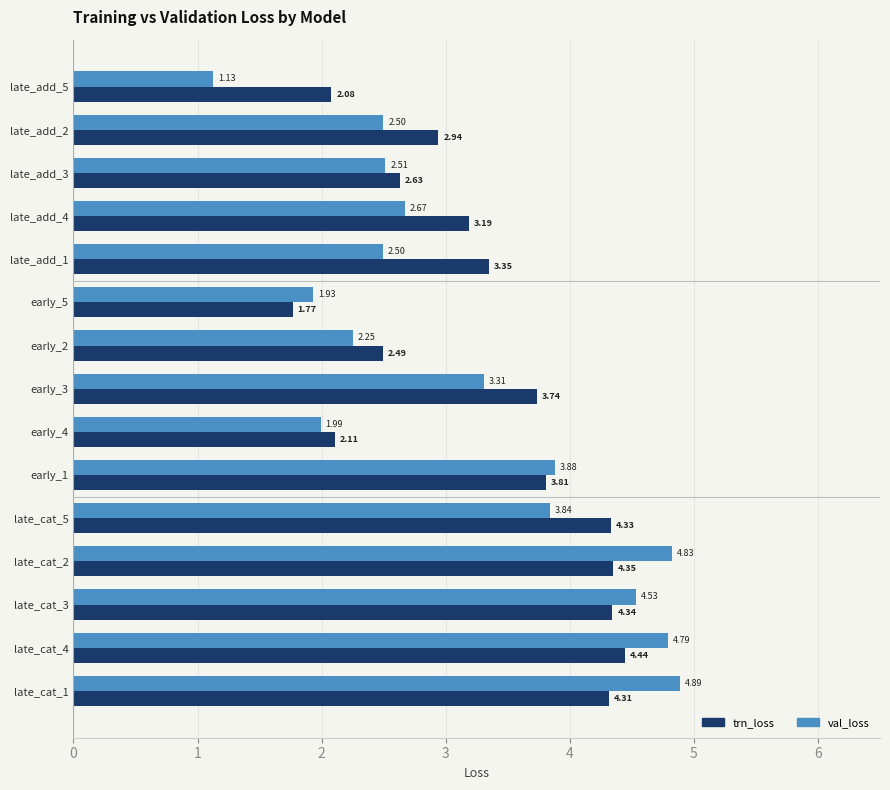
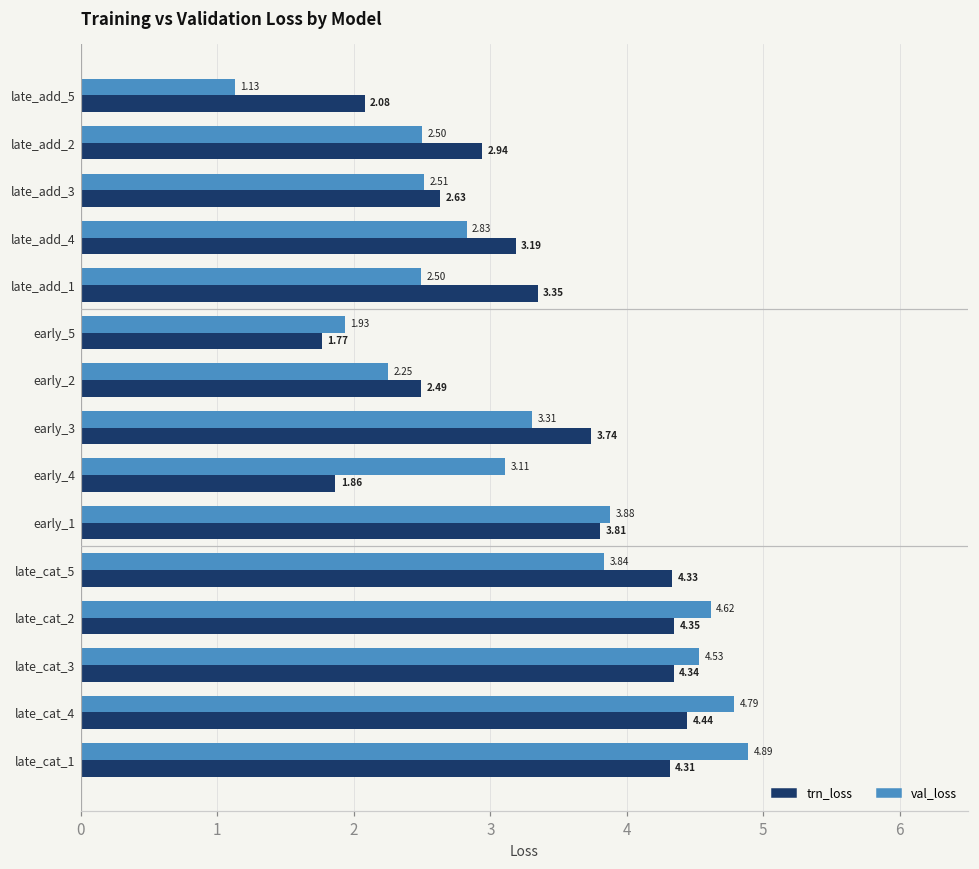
  {
    "trn_loss": {
      "late_add_5": 2.08,
      "late_add_2": 2.94,
      "late_add_3": 2.63,
      "late_add_4": 3.19,
      "late_add_1": 3.35,
      "early_5": 1.77,
      "early_2": 2.49,
      "early_3": 3.74,
-     "early_4": 2.11,
+     "early_4": 1.86,
      "early_1": 3.81,
      "late_cat_5": 4.33,
      "late_cat_2": 4.35,
      "late_cat_3": 4.34,
      "late_cat_4": 4.44,
      "late_cat_1": 4.31
    },
    "val_loss": {
      "late_add_5": 1.13,
      "late_add_2": 2.50,
      "late_add_3": 2.51,
-     "late_add_4": 2.67,
+     "late_add_4": 2.83,
      "late_add_1": 2.50,
      "early_5": 1.93,
      "early_2": 2.25,
      "early_3": 3.31,
-     "early_4": 1.99,
+     "early_4": 3.11,
      "early_1": 3.88,
      "late_cat_5": 3.84,
-     "late_cat_2": 4.83,
+     "late_cat_2": 4.62,
      "late_cat_3": 4.53,
      "late_cat_4": 4.79,
      "late_cat_1": 4.89
    }
  }
